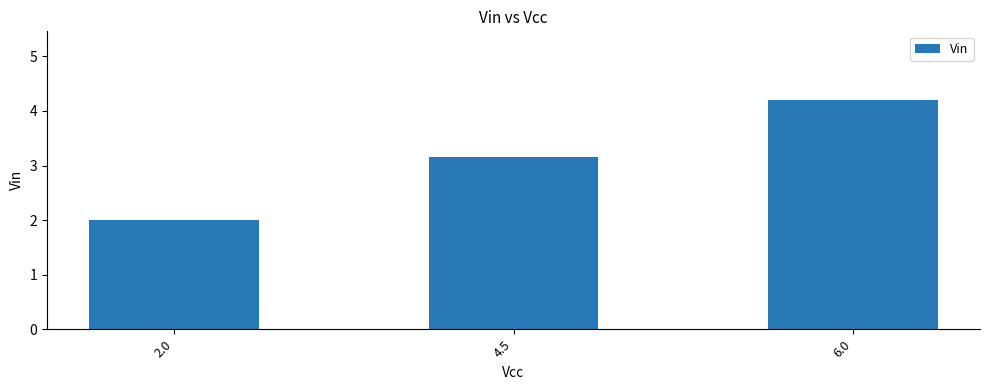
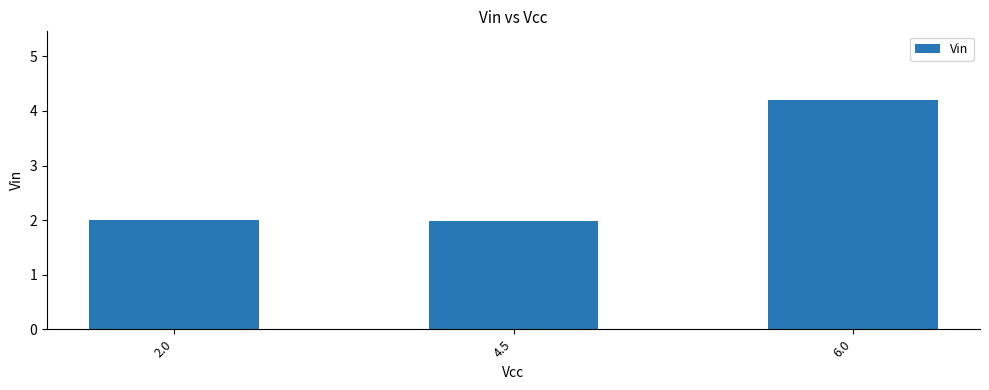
  {
    "2.0": 2.0,
-   "4.5": 3.2,
+   "4.5": 2.0,
    "6.0": 4.2
  }
